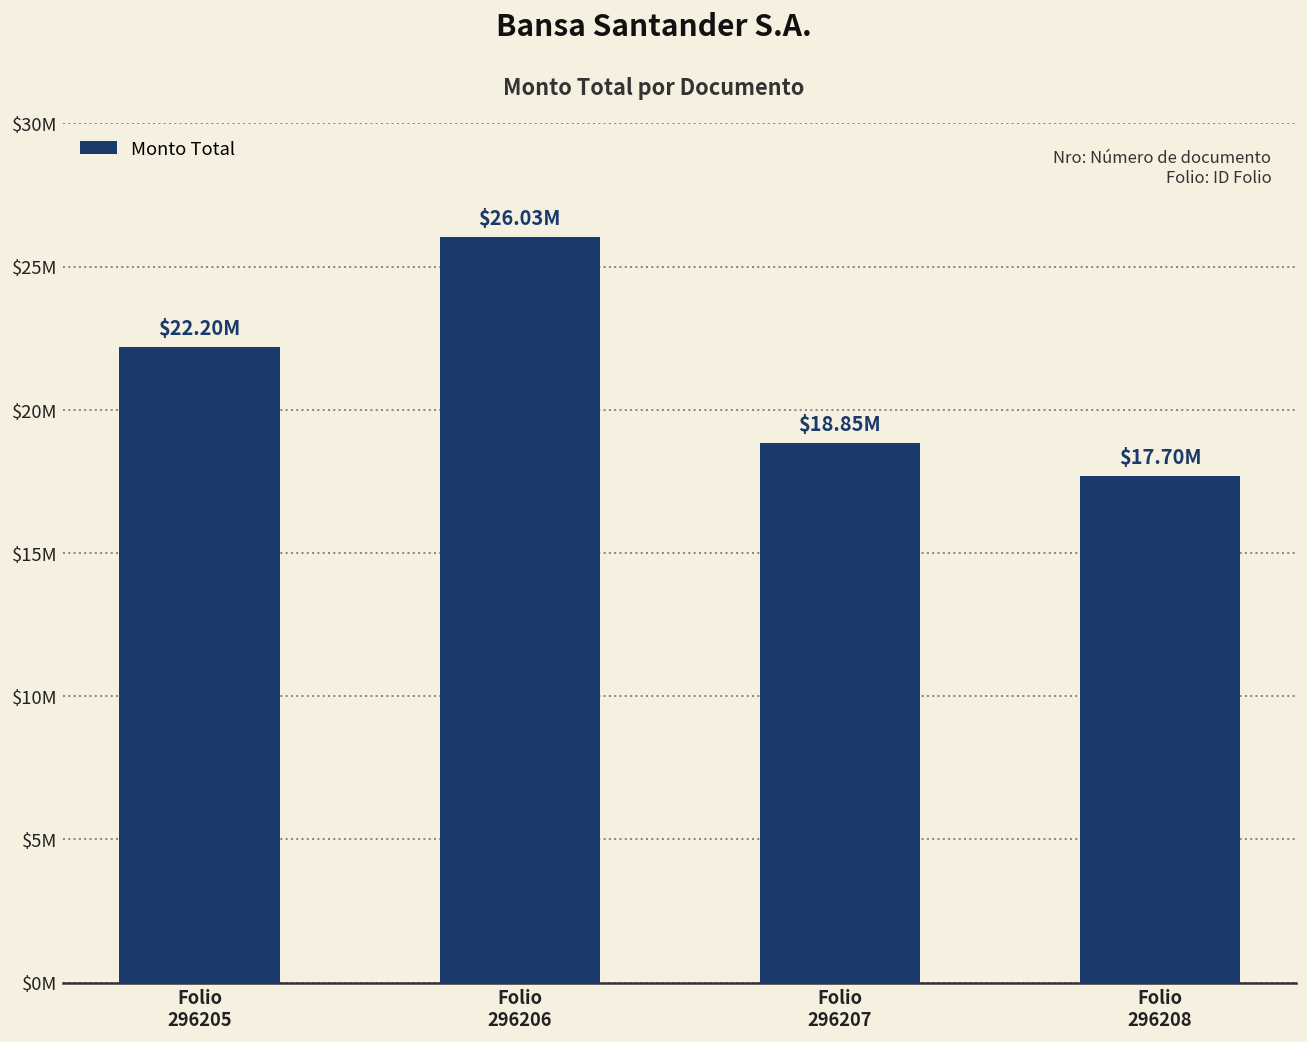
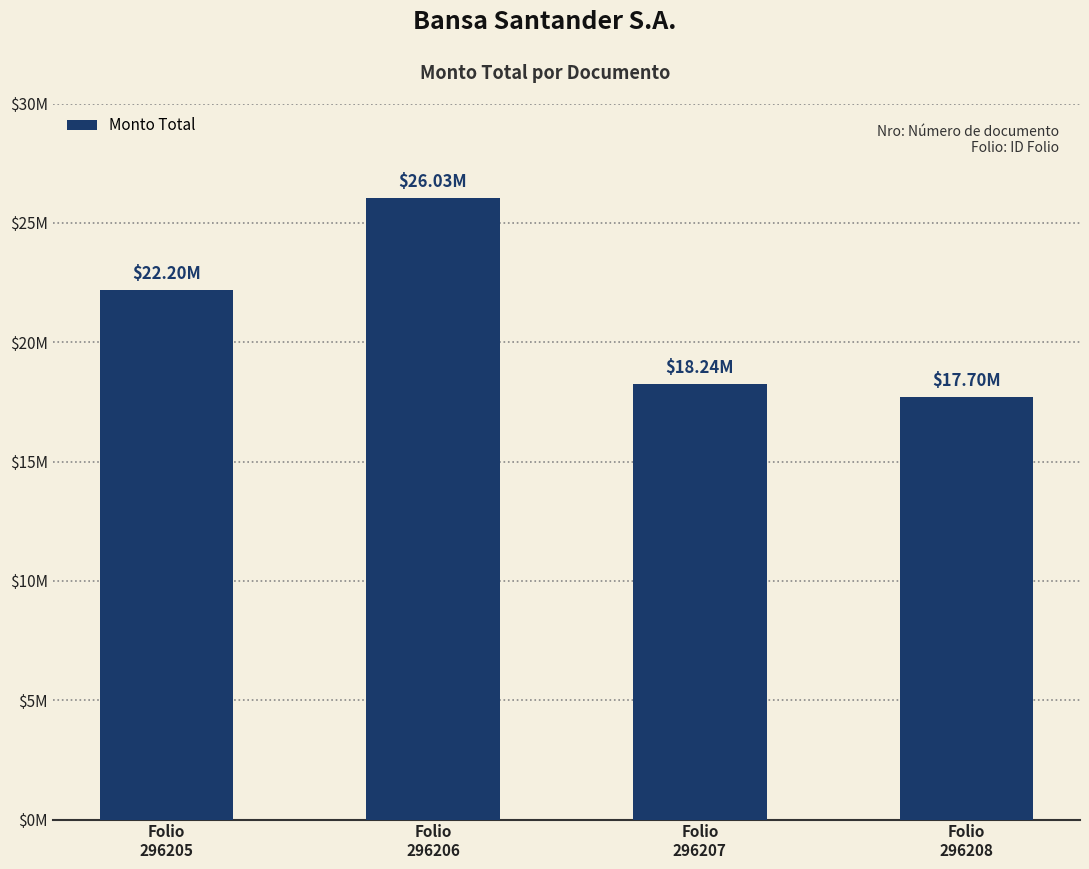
  {
    "Folio 296205": "$22.20M",
    "Folio 296206": "$26.03M",
-   "Folio 296207": "$18.85M",
+   "Folio 296207": "$18.24M",
    "Folio 296208": "$17.70M"
  }
